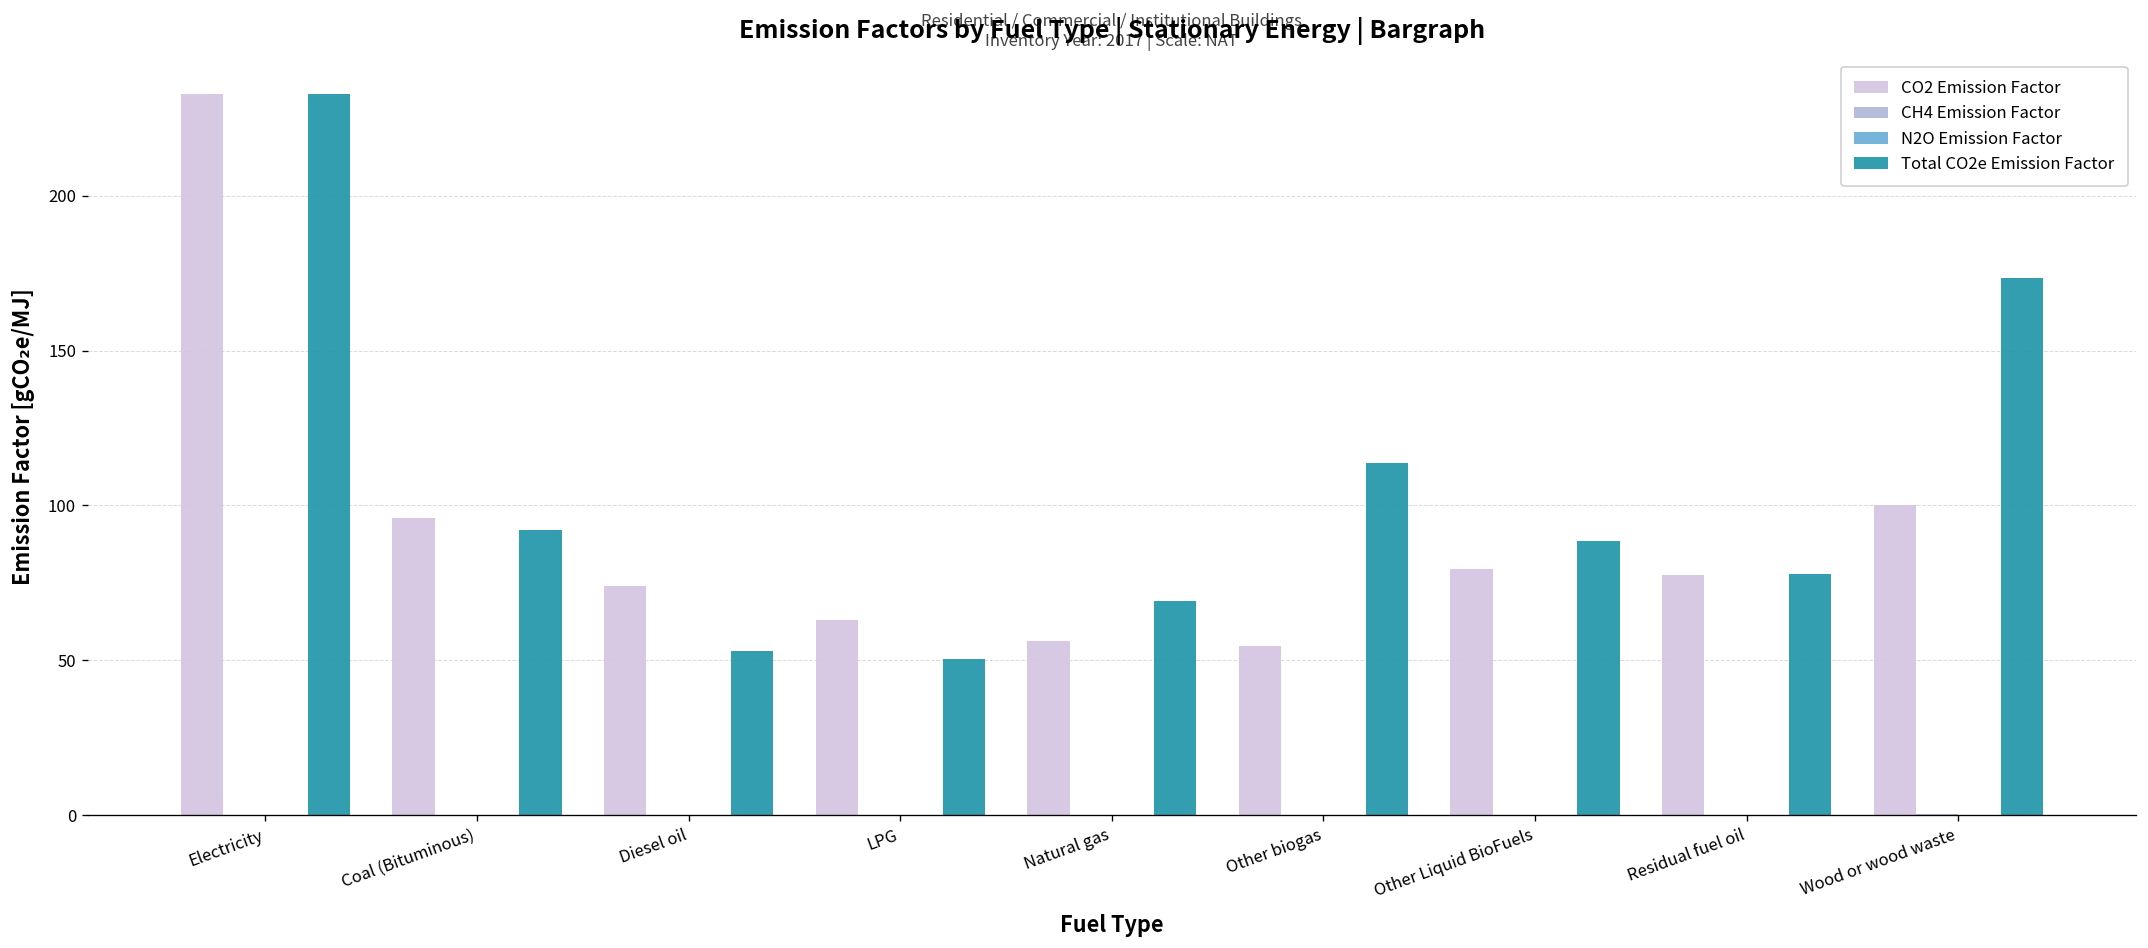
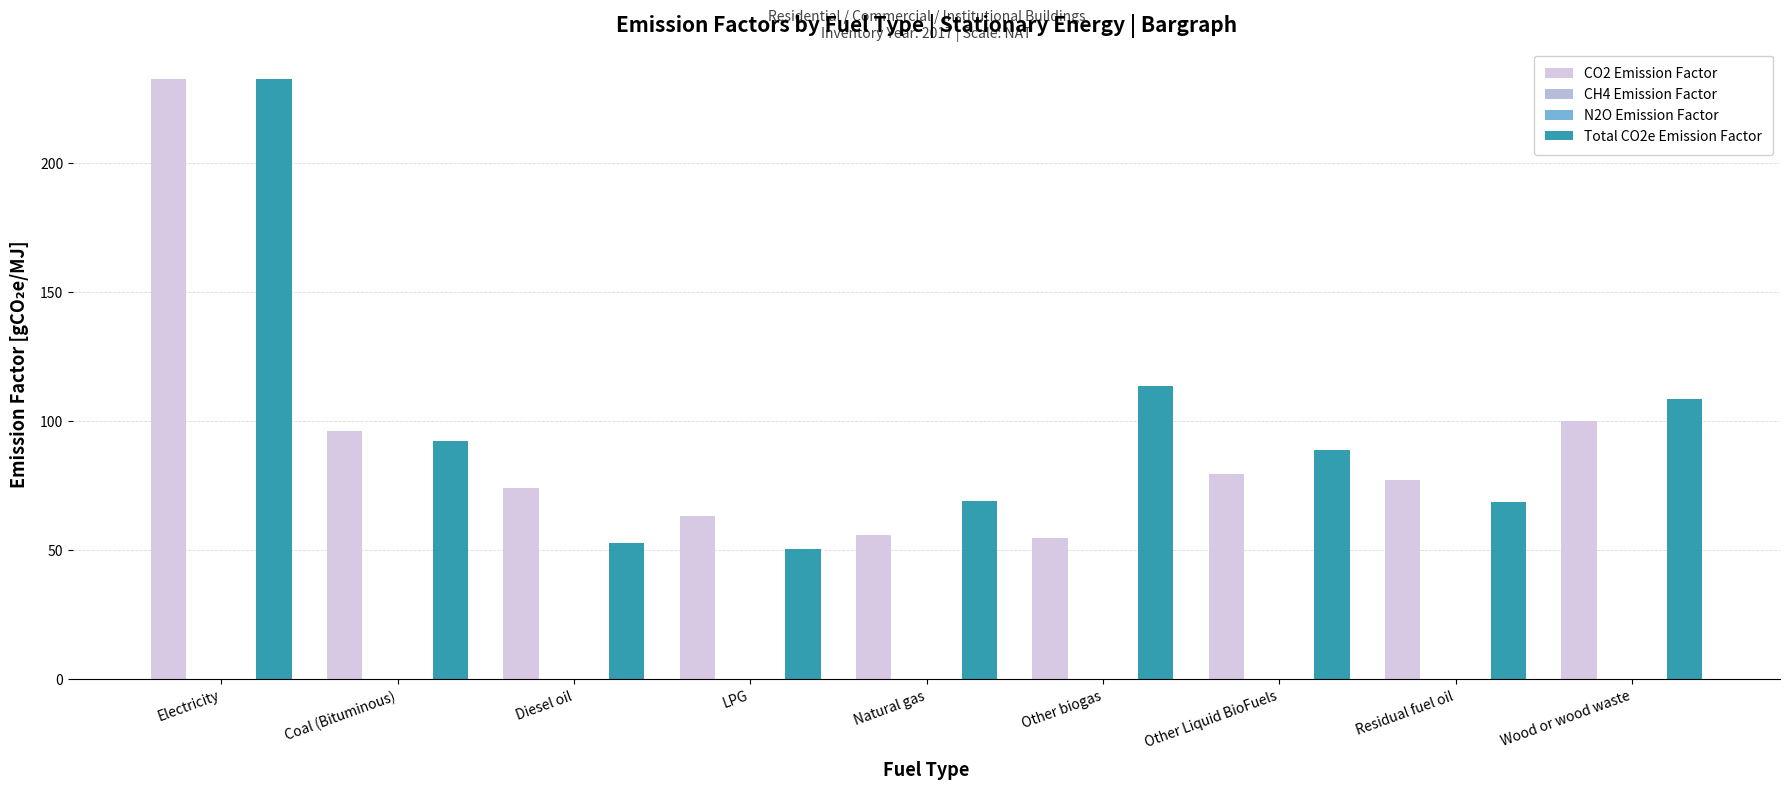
  {
    "N2O Emission Factor": {
      "Electricity": 0
    },
    "Total CO2e Emission Factor": {
      "Electricity": 233,
      "Coal (Bituminous)": 92,
      "Diesel oil": 53,
      "LPG": 50,
      "Natural gas": 69,
      "Other biogas": 114,
      "Other Liquid BioFuels": 89,
-     "Residual fuel oil": 78,
-     "Wood or wood waste": 173
+     "Residual fuel oil": 69,
+     "Wood or wood waste": 109
    }
  }
